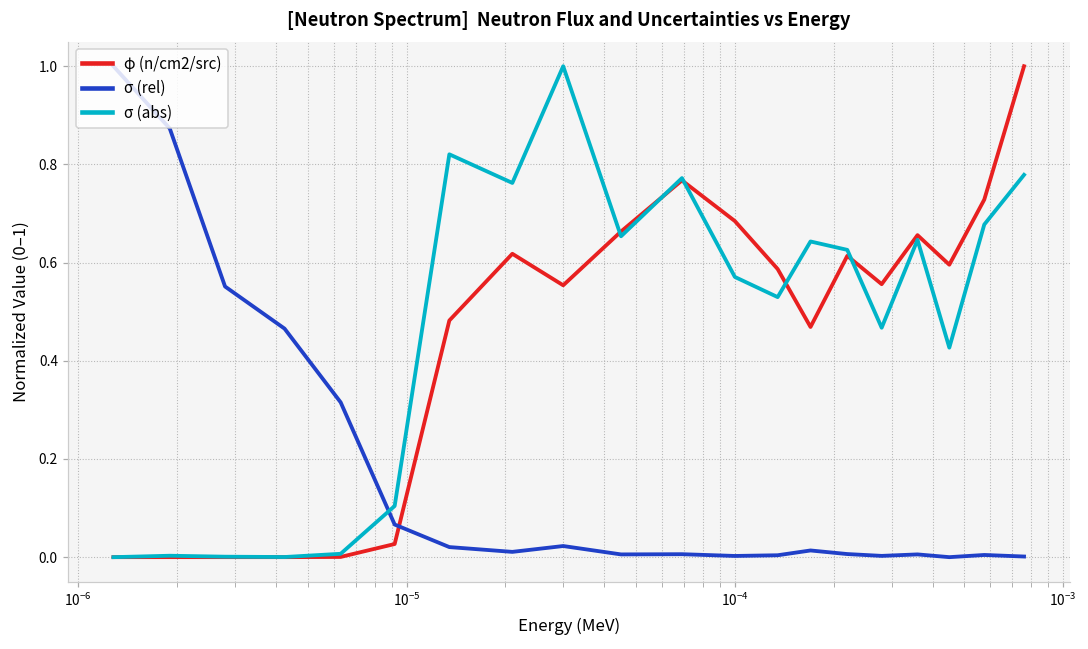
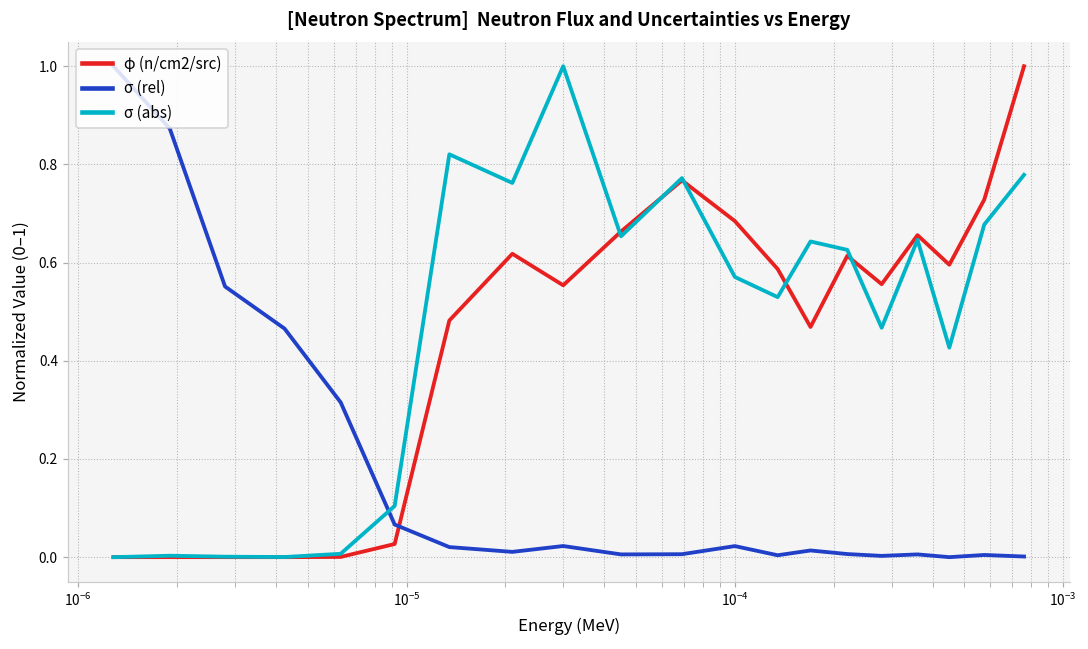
  {
    "φ (n/cm2/src)": {
      "10^-4": 0.68
    },
    "σ (rel)": {
-     "10^-4": 0.00
+     "10^-4": 0.02
    },
    "σ (abs)": {
      "10^-4": 0.57
    }
  }
